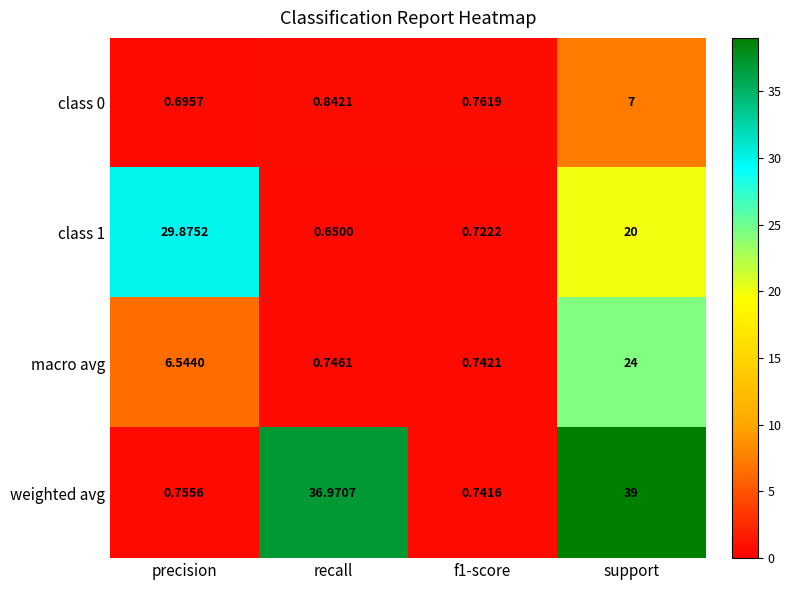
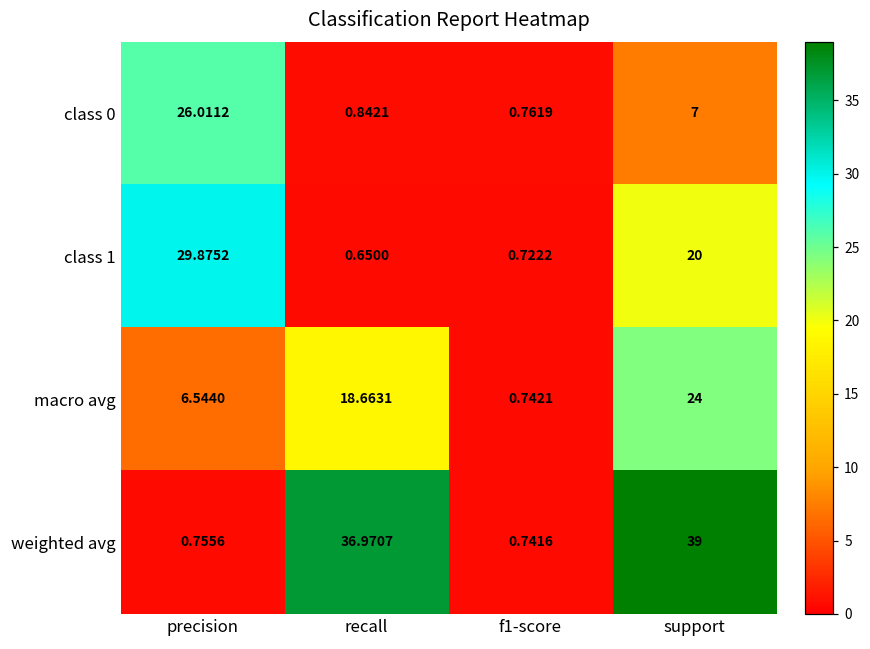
  {
    "class 0": {
-     "precision": 0.6957,
+     "precision": 26.0112,
      "recall": 0.8421,
      "f1-score": 0.7619,
      "support": 7
    },
    "class 1": {
      "precision": 29.8752,
      "recall": 0.6500,
      "f1-score": 0.7222,
      "support": 20
    },
    "macro avg": {
      "precision": 6.5440,
-     "recall": 0.7461,
+     "recall": 18.6631,
      "f1-score": 0.7421,
      "support": 24
    },
    "weighted avg": {
      "precision": 0.7556,
      "recall": 36.9707,
      "f1-score": 0.7416,
      "support": 39
    }
  }
